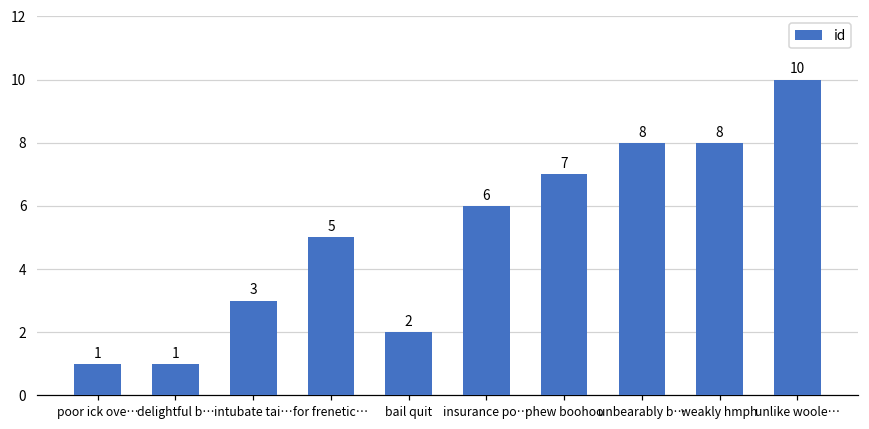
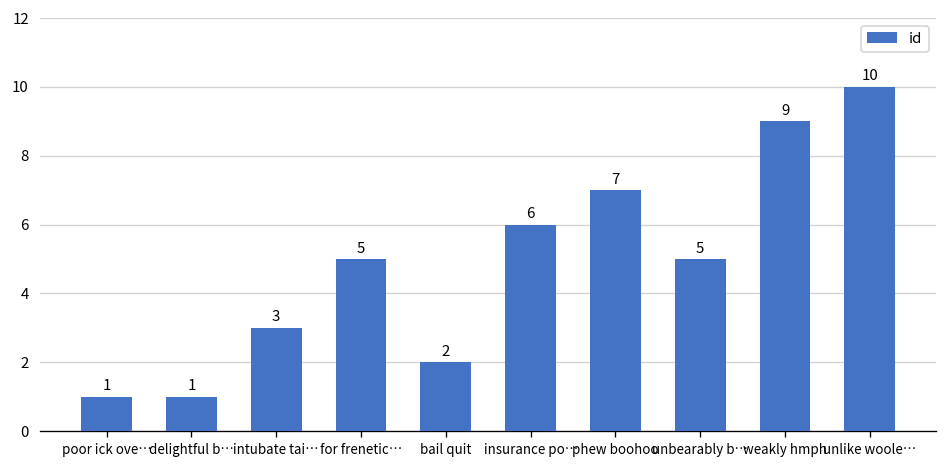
  {
    "poor ick ove…": 1,
    "delightful b…": 1,
    "intubate tai…": 3,
    "for frenetic…": 5,
    "bail quit": 2,
    "insurance po…": 6,
    "phew boohoo": 7,
-   "unbearably b…": 8,
-   "weakly hmph": 8,
+   "unbearably b…": 5,
+   "weakly hmph": 9,
    "unlike woole…": 10
  }
